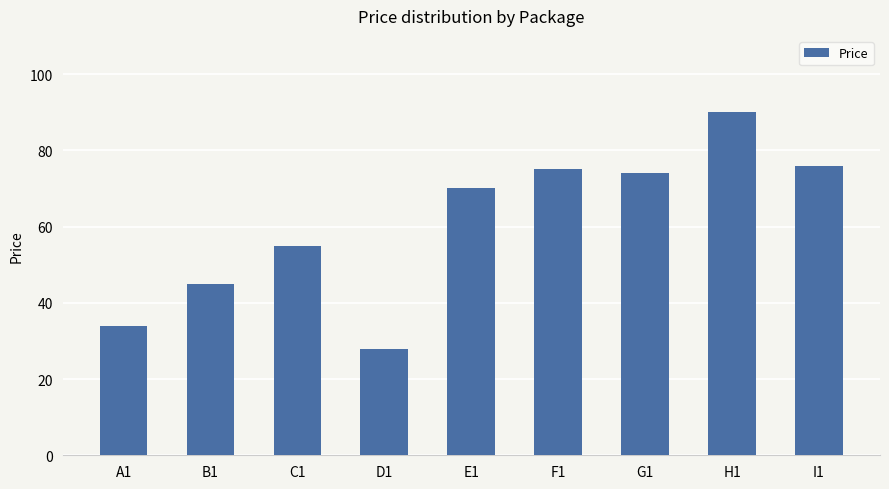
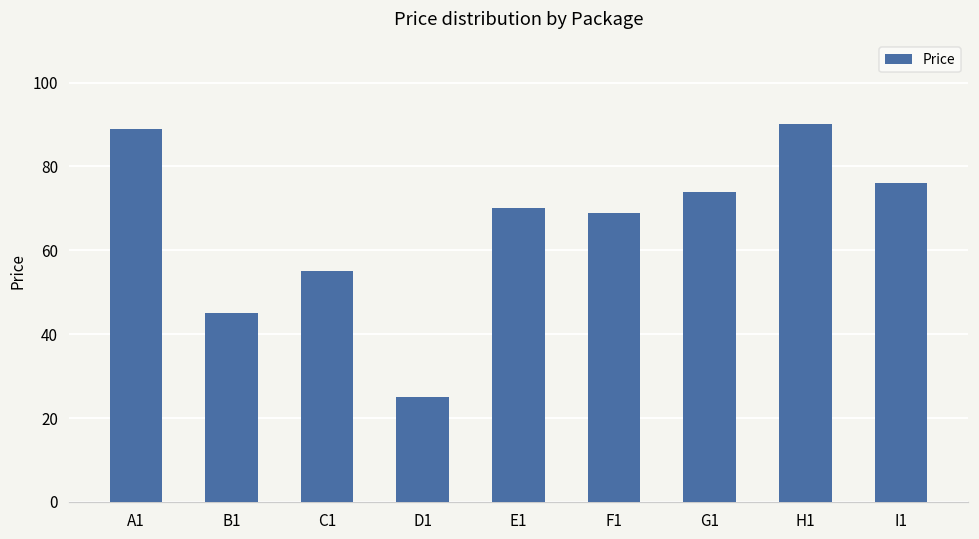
  {
-   "A1": 34,
+   "A1": 89,
    "B1": 45,
    "C1": 55,
-   "D1": 28,
+   "D1": 25,
    "E1": 70,
-   "F1": 75,
+   "F1": 69,
    "G1": 74,
    "H1": 90,
    "I1": 76
  }
